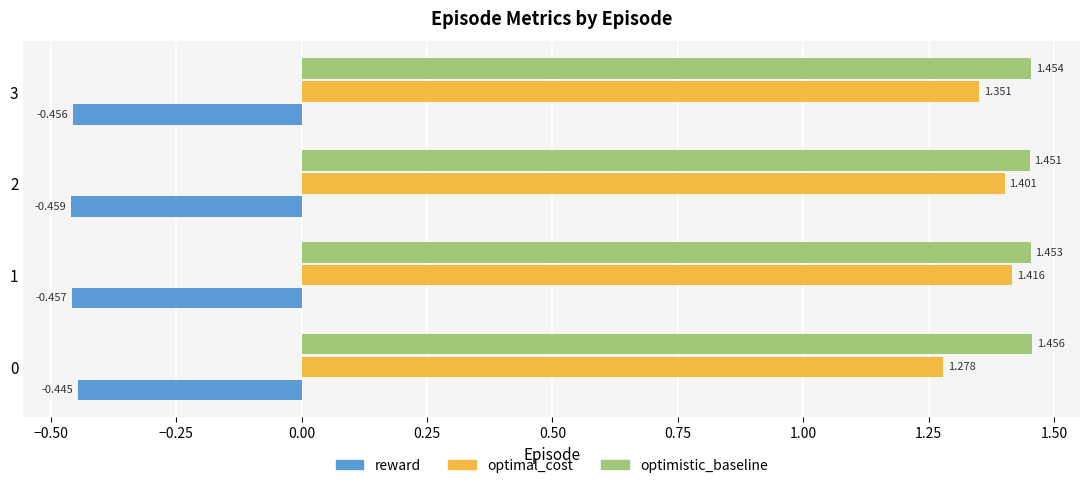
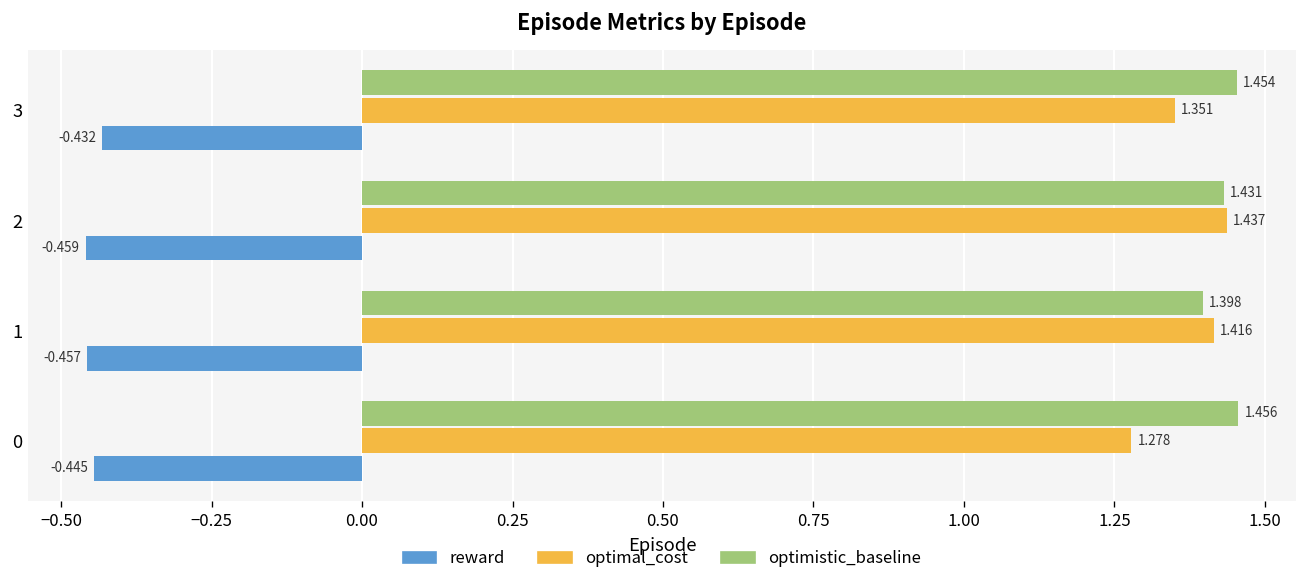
  {
    "reward": {
-     "3": -0.456,
+     "3": -0.432,
      "2": -0.459,
      "1": -0.457,
      "0": -0.445
    },
    "optimal_cost": {
      "3": 1.351,
-     "2": 1.401,
+     "2": 1.437,
      "1": 1.416,
      "0": 1.278
    },
    "optimistic_baseline": {
      "3": 1.454,
-     "2": 1.451,
-     "1": 1.453,
+     "2": 1.431,
+     "1": 1.398,
      "0": 1.456
    }
  }
